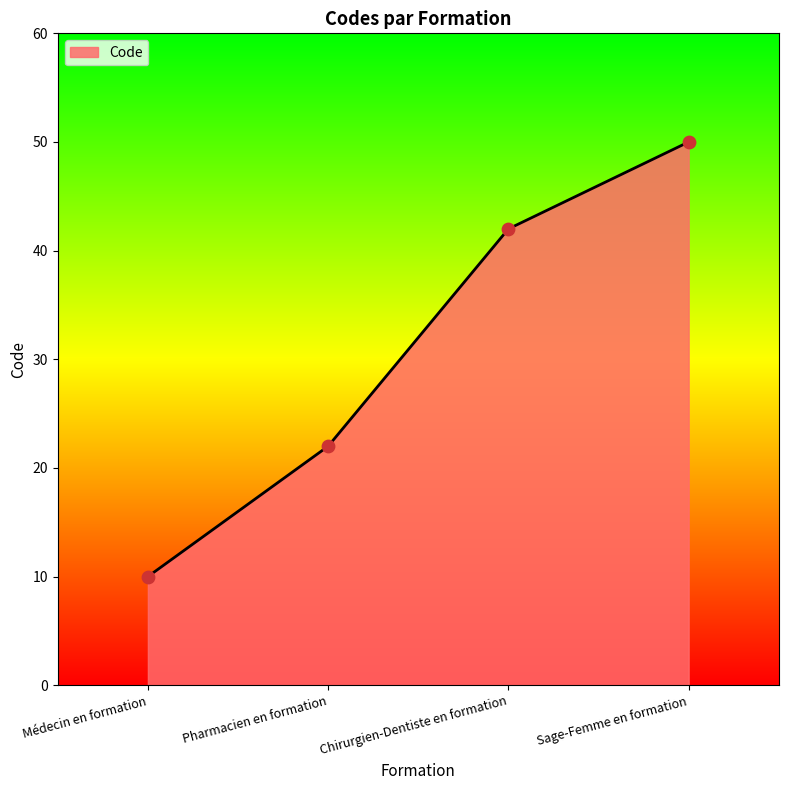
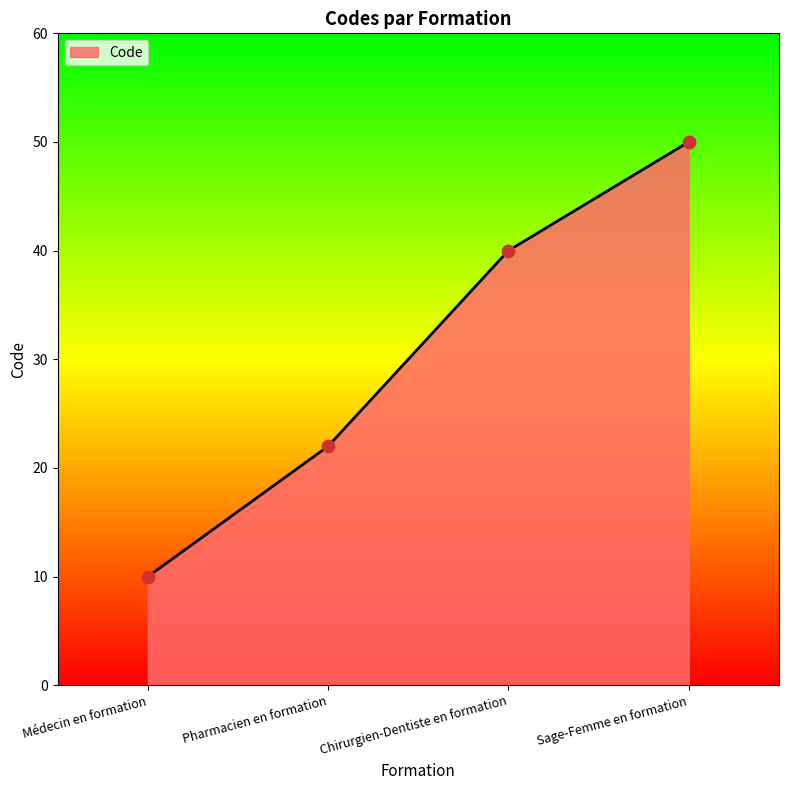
  {
    "Médecin en formation": 10,
    "Pharmacien en formation": 22,
-   "Chirurgien-Dentiste en formation": 42,
+   "Chirurgien-Dentiste en formation": 40,
    "Sage-Femme en formation": 50
  }
